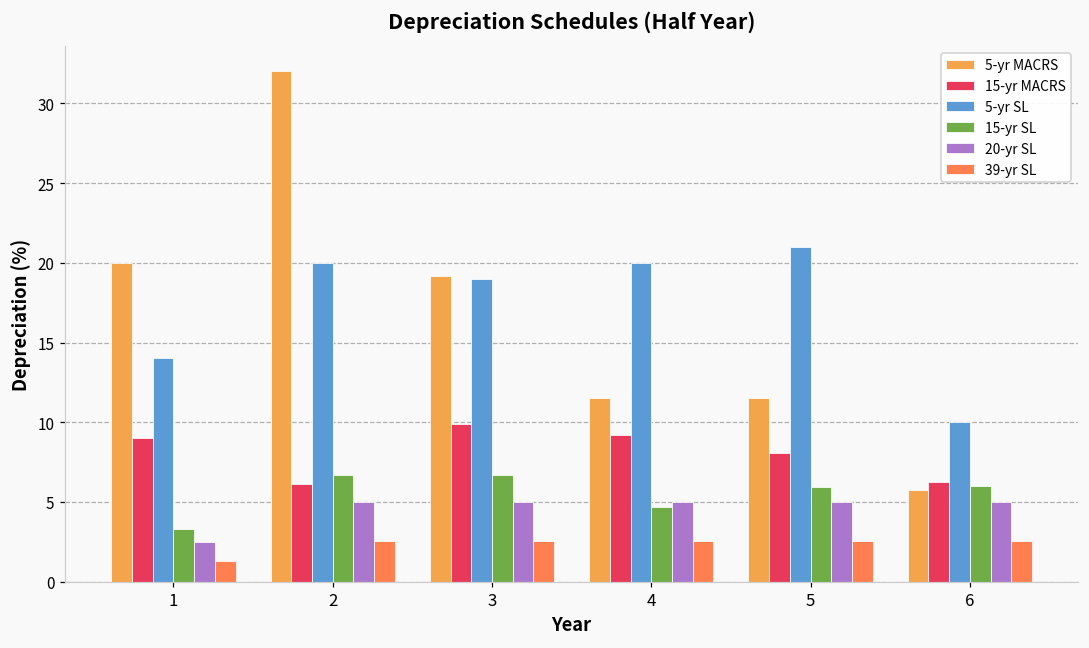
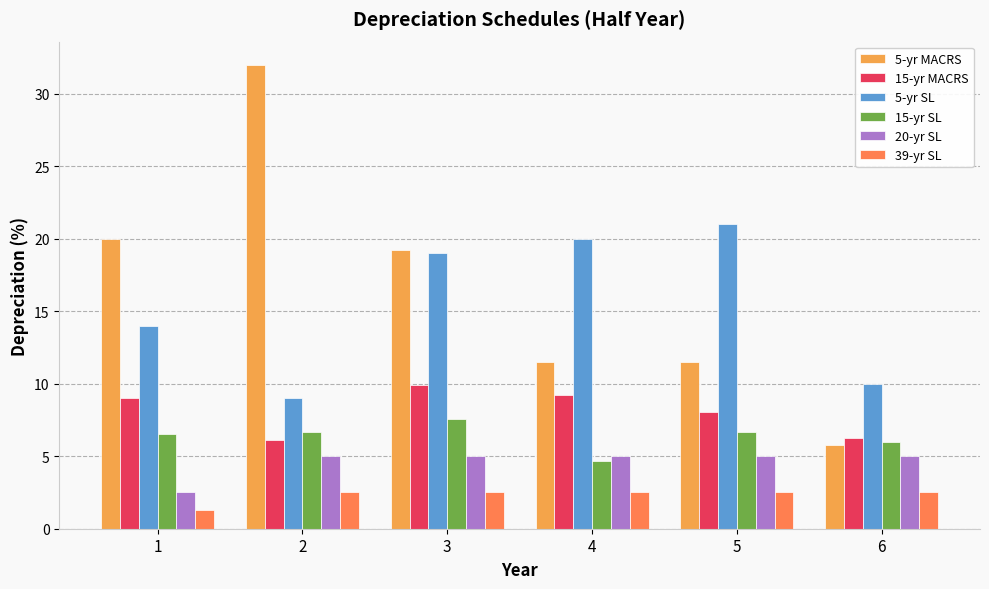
  {
    "15-yr MACRS": {
      "1": 9.0,
      "2": 6.1,
      "3": 9.9,
      "4": 9.2,
      "5": 8.1,
      "6": 6.2
    },
    "5-yr SL": {
      "1": 14,
-     "2": 20,
+     "2": 9,
      "3": 19,
      "4": 20,
      "5": 21,
      "6": 10
    },
    "15-yr SL": {
-     "1": 3.3,
+     "1": 6.5,
      "2": 6.7,
-     "3": 6.7,
+     "3": 7.6,
      "4": 4.7,
-     "5": 5.9,
+     "5": 6.7,
      "6": 6.0
    },
    "20-yr SL": {
      "1": 2.5,
      "2": 5.0,
      "3": 5.0,
      "4": 5.0,
      "5": 5.0,
      "6": 5.0
    }
  }
